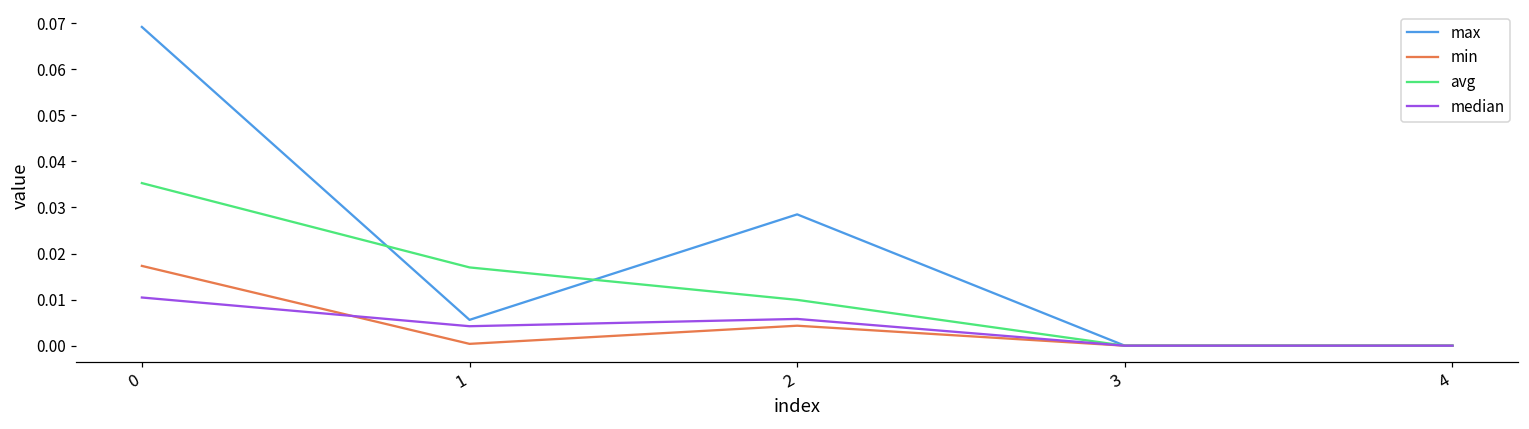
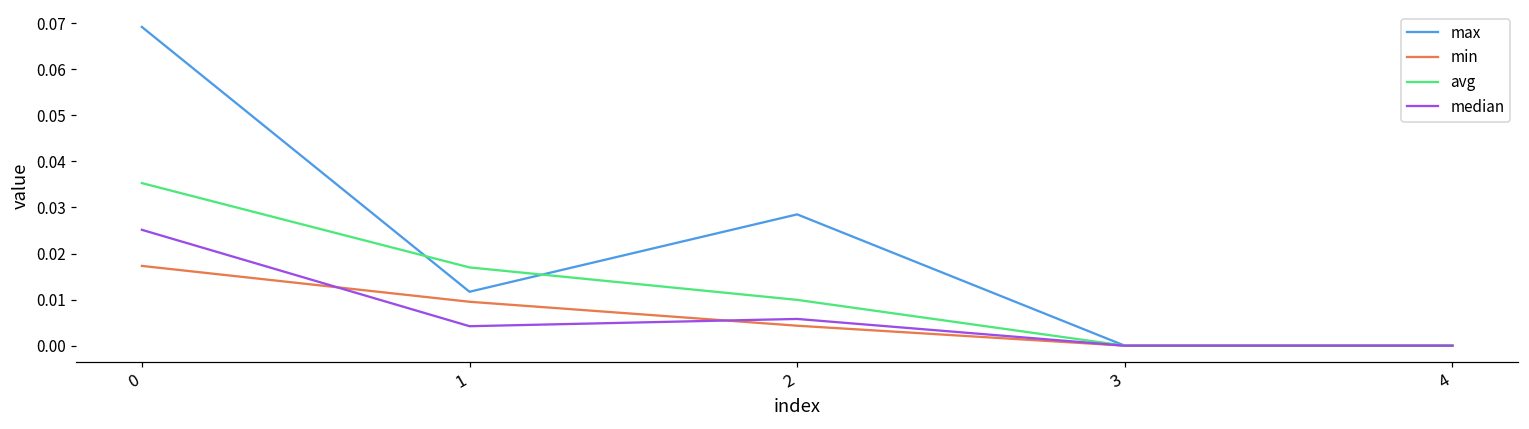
  {
    "max": {
      "0": 0.069,
-     "1": 0.006,
+     "1": 0.012,
      "2": 0.029
    },
    "min": {
      "0": 0.017,
-     "1": 0.000,
+     "1": 0.010,
      "2": 0.004
    },
    "avg": {
      "0": 0.035,
      "1": 0.017,
      "2": 0.010
    },
    "median": {
-     "0": 0.010,
+     "0": 0.025,
      "1": 0.004,
      "2": 0.006
    }
  }
